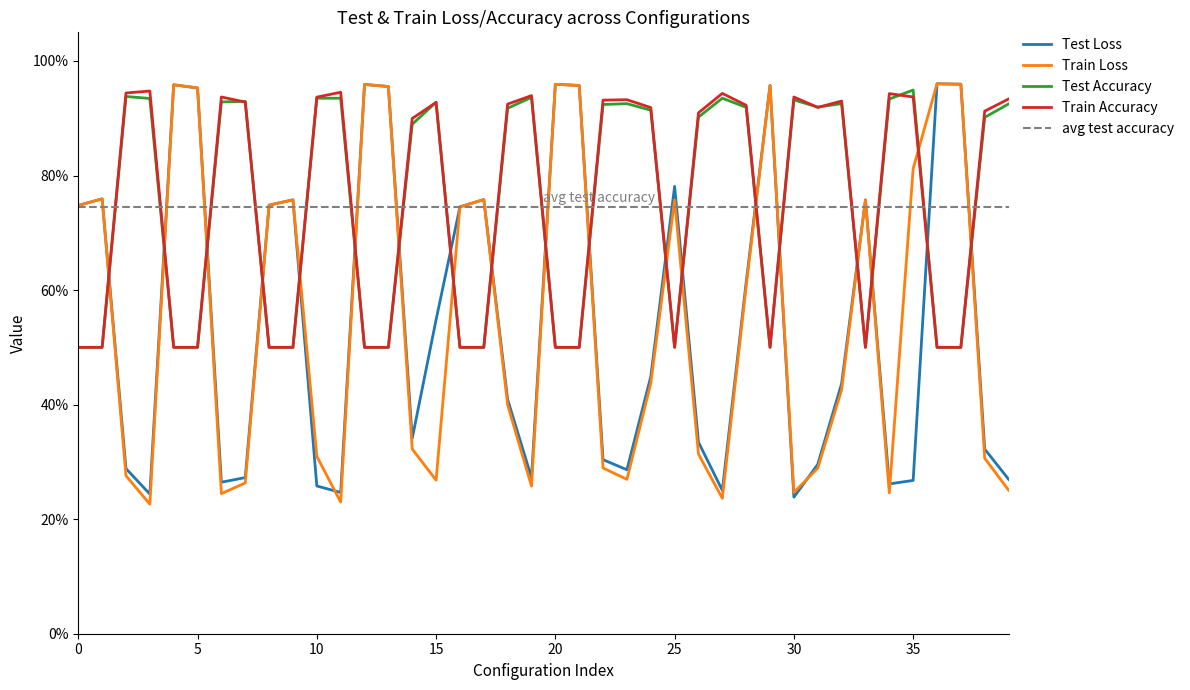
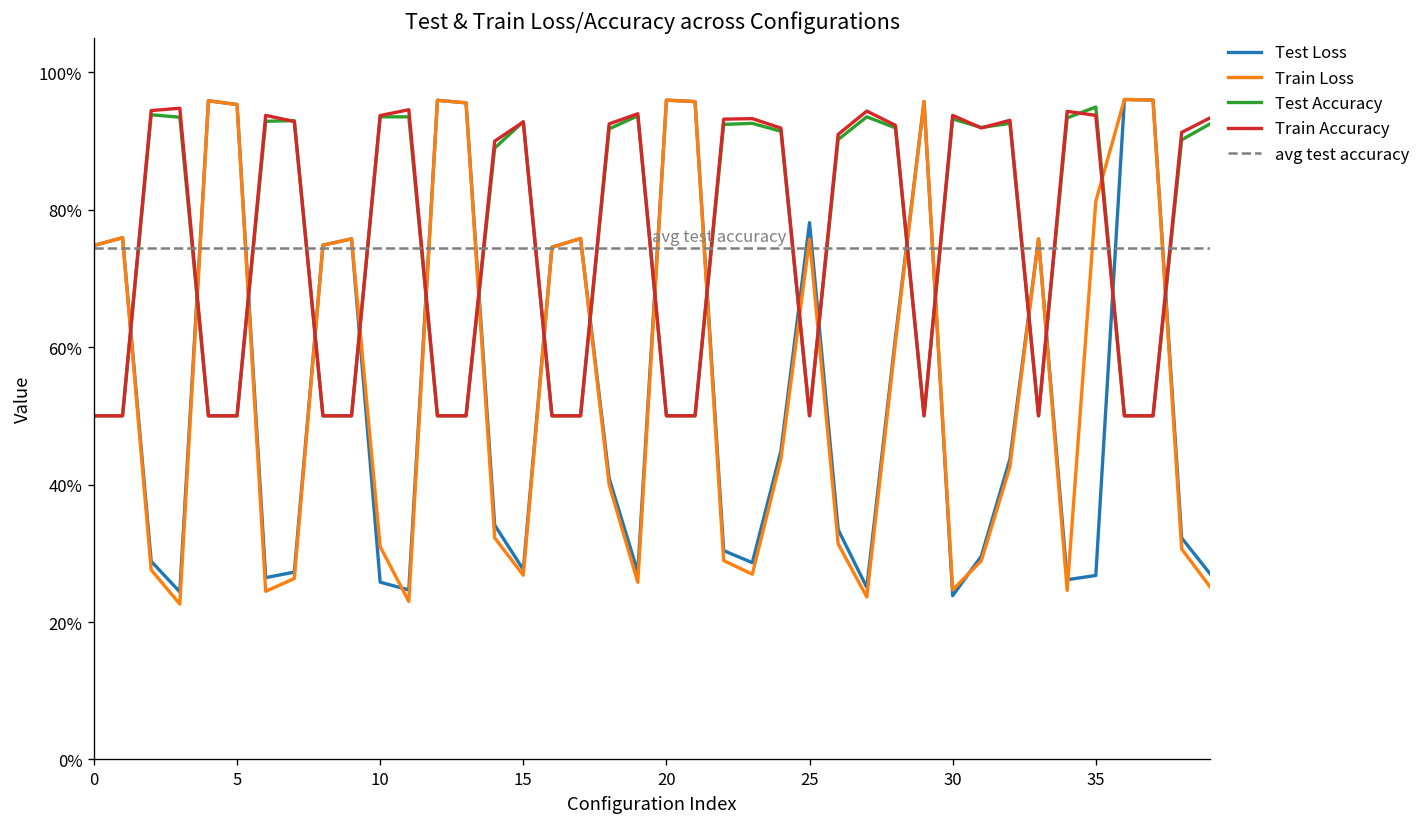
  {
    "Test Loss": {
      "10": "26%",
-     "15": "55%",
+     "15": "28%",
      "25": "78%",
      "30": "24%",
      "35": "27%"
    },
    "Train Loss": {
      "10": "31%",
      "15": "27%",
      "25": "76%",
      "30": "25%",
      "35": "81%"
    },
    "Test Accuracy": {
      "30": "93%",
      "35": "95%"
    },
    "Train Accuracy": {
      "30": "94%",
      "35": "94%"
    }
  }
